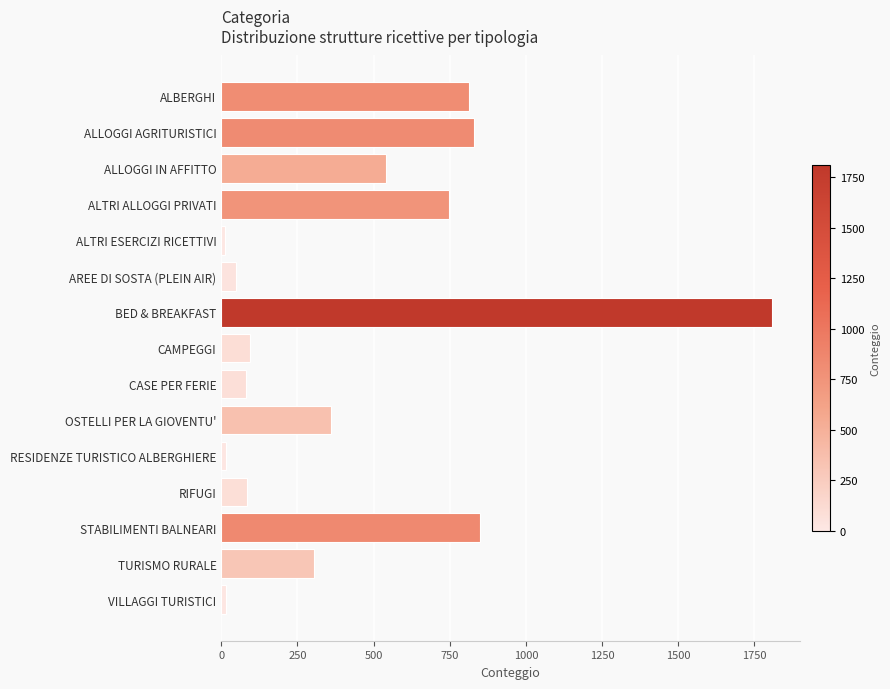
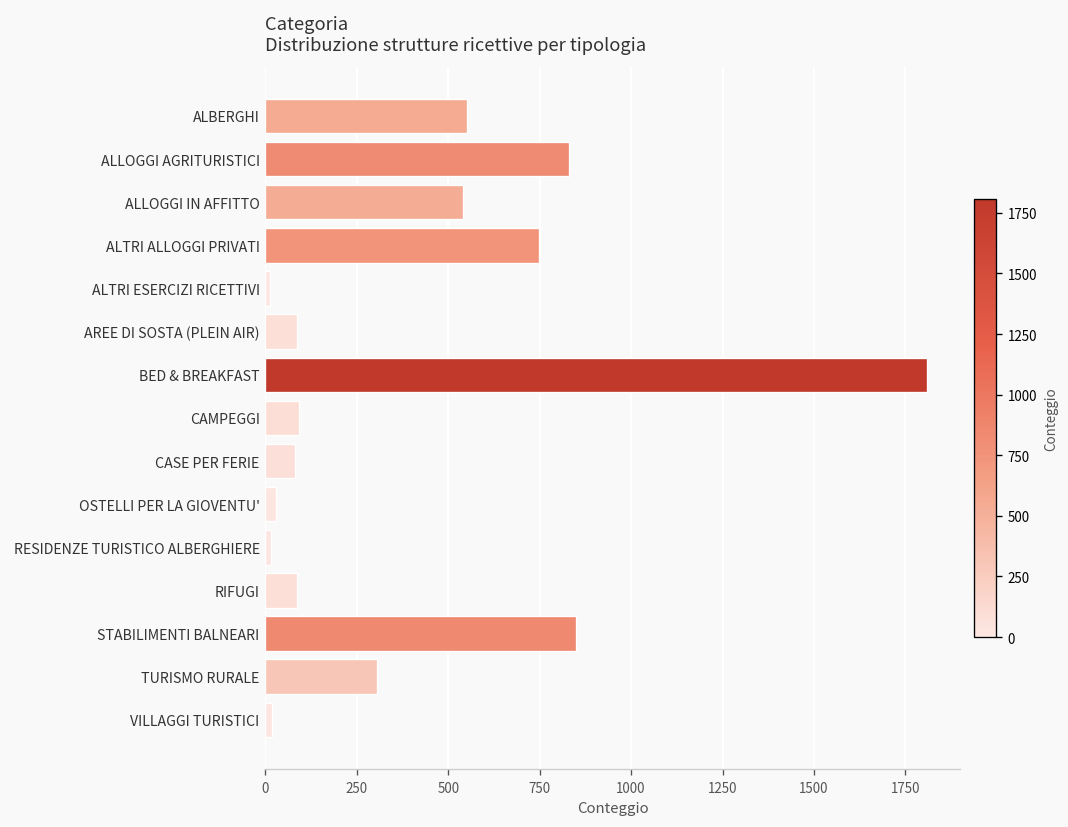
  {
-   "ALBERGHI": 810,
+   "ALBERGHI": 550,
    "ALLOGGI AGRITURISTICI": 830,
    "ALLOGGI IN AFFITTO": 540,
    "ALTRI ALLOGGI PRIVATI": 750,
    "ALTRI ESERCIZI RICETTIVI": 10,
-   "AREE DI SOSTA (PLEIN AIR)": 50,
+   "AREE DI SOSTA (PLEIN AIR)": 90,
    "BED & BREAKFAST": 1810,
    "CAMPEGGI": 90,
    "CASE PER FERIE": 80,
-   "OSTELLI PER LA GIOVENTU'": 360,
+   "OSTELLI PER LA GIOVENTU'": 30,
    "RESIDENZE TURISTICO ALBERGHIERE": 20,
    "RIFUGI": 90,
    "STABILIMENTI BALNEARI": 850,
    "TURISMO RURALE": 300,
    "VILLAGGI TURISTICI": 20
  }
